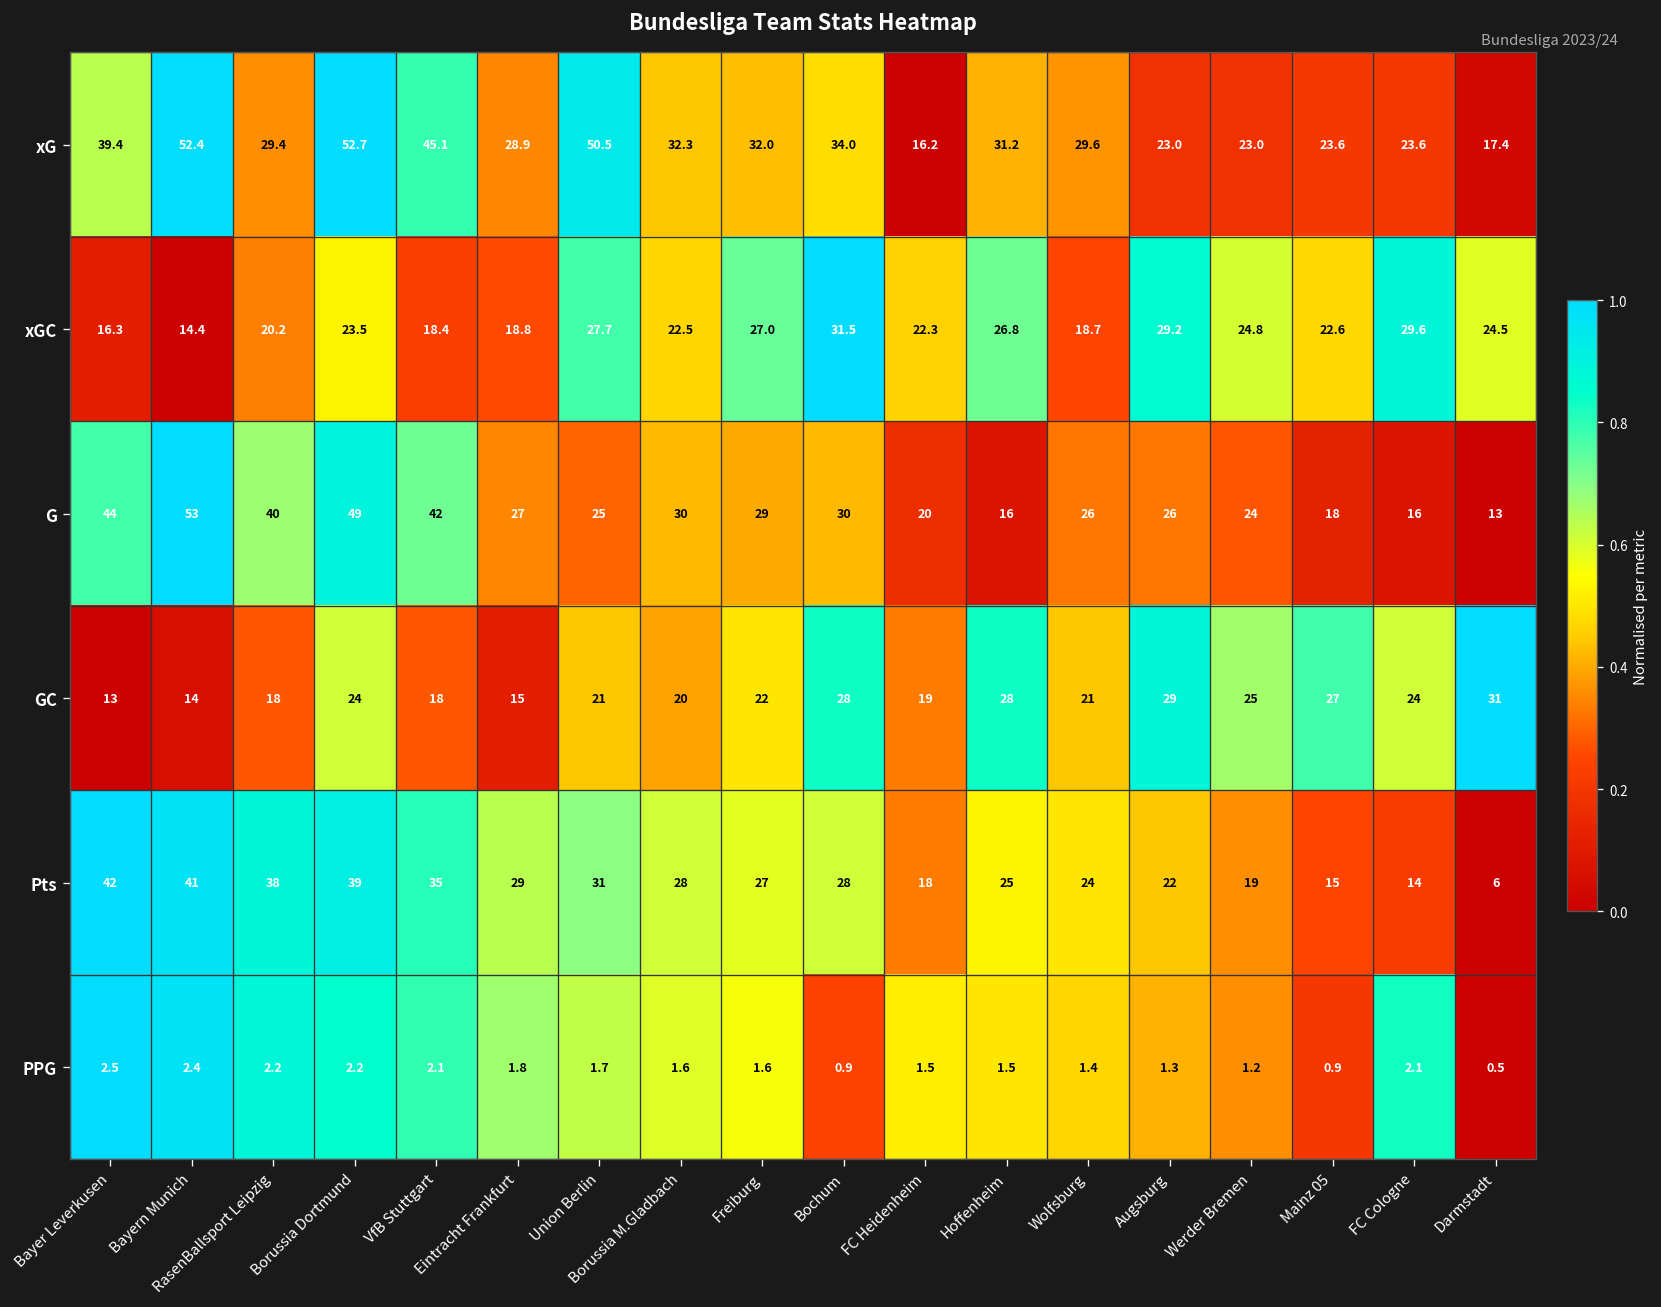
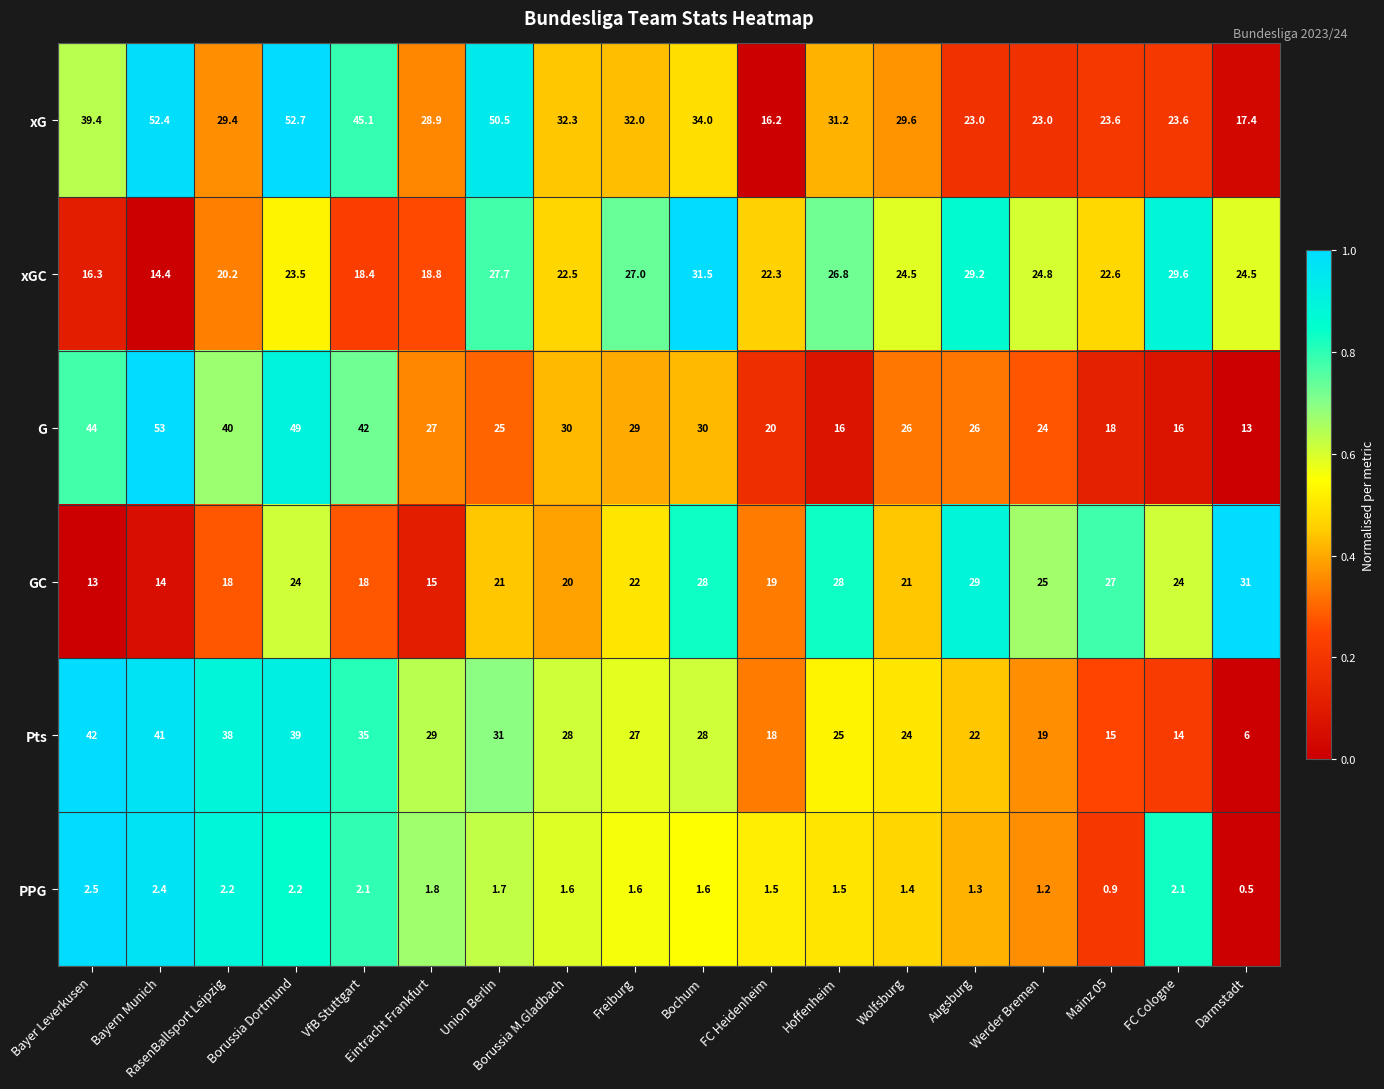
  {
    "xG": {
      "Bayer Leverkusen": 39.4,
      "Bayern Munich": 52.4,
      "RasenBallsport Leipzig": 29.4,
      "Borussia Dortmund": 52.7,
      "VfB Stuttgart": 45.1,
      "Eintracht Frankfurt": 28.9,
      "Union Berlin": 50.5,
      "Borussia M.Gladbach": 32.3,
      "Freiburg": 32.0,
      "Bochum": 34.0,
      "FC Heidenheim": 16.2,
      "Hoffenheim": 31.2,
      "Wolfsburg": 29.6,
      "Augsburg": 23.0,
      "Werder Bremen": 23.0,
      "Mainz 05": 23.6,
      "FC Cologne": 23.6,
      "Darmstadt": 17.4
    },
    "xGC": {
      "Bayer Leverkusen": 16.3,
      "Bayern Munich": 14.4,
      "RasenBallsport Leipzig": 20.2,
      "Borussia Dortmund": 23.5,
      "VfB Stuttgart": 18.4,
      "Eintracht Frankfurt": 18.8,
      "Union Berlin": 27.7,
      "Borussia M.Gladbach": 22.5,
      "Freiburg": 27.0,
      "Bochum": 31.5,
      "FC Heidenheim": 22.3,
      "Hoffenheim": 26.8,
-     "Wolfsburg": 18.7,
+     "Wolfsburg": 24.5,
      "Augsburg": 29.2,
      "Werder Bremen": 24.8,
      "Mainz 05": 22.6,
      "FC Cologne": 29.6,
      "Darmstadt": 24.5
    },
    "G": {
      "Bayer Leverkusen": 44,
      "Bayern Munich": 53,
      "RasenBallsport Leipzig": 40,
      "Borussia Dortmund": 49,
      "VfB Stuttgart": 42,
      "Eintracht Frankfurt": 27,
      "Union Berlin": 25,
      "Borussia M.Gladbach": 30,
      "Freiburg": 29,
      "Bochum": 30,
      "FC Heidenheim": 20,
      "Hoffenheim": 16,
      "Wolfsburg": 26,
      "Augsburg": 26,
      "Werder Bremen": 24,
      "Mainz 05": 18,
      "FC Cologne": 16,
      "Darmstadt": 13
    },
    "GC": {
      "Bayer Leverkusen": 13,
      "Bayern Munich": 14,
      "RasenBallsport Leipzig": 18,
      "Borussia Dortmund": 24,
      "VfB Stuttgart": 18,
      "Eintracht Frankfurt": 15,
      "Union Berlin": 21,
      "Borussia M.Gladbach": 20,
      "Freiburg": 22,
      "Bochum": 28,
      "FC Heidenheim": 19,
      "Hoffenheim": 28,
      "Wolfsburg": 21,
      "Augsburg": 29,
      "Werder Bremen": 25,
      "Mainz 05": 27,
      "FC Cologne": 24,
      "Darmstadt": 31
    },
    "Pts": {
      "Bayer Leverkusen": 42,
      "Bayern Munich": 41,
      "RasenBallsport Leipzig": 38,
      "Borussia Dortmund": 39,
      "VfB Stuttgart": 35,
      "Eintracht Frankfurt": 29,
      "Union Berlin": 31,
      "Borussia M.Gladbach": 28,
      "Freiburg": 27,
      "Bochum": 28,
      "FC Heidenheim": 18,
      "Hoffenheim": 25,
      "Wolfsburg": 24,
      "Augsburg": 22,
      "Werder Bremen": 19,
      "Mainz 05": 15,
      "FC Cologne": 14,
      "Darmstadt": 6
    },
    "PPG": {
      "Bayer Leverkusen": 2.5,
      "Bayern Munich": 2.4,
      "RasenBallsport Leipzig": 2.2,
      "Borussia Dortmund": 2.2,
      "VfB Stuttgart": 2.1,
      "Eintracht Frankfurt": 1.8,
      "Union Berlin": 1.7,
      "Borussia M.Gladbach": 1.6,
      "Freiburg": 1.6,
-     "Bochum": 0.9,
+     "Bochum": 1.6,
      "FC Heidenheim": 1.5,
      "Hoffenheim": 1.5,
      "Wolfsburg": 1.4,
      "Augsburg": 1.3,
      "Werder Bremen": 1.2,
      "Mainz 05": 0.9,
      "FC Cologne": 2.1,
      "Darmstadt": 0.5
    }
  }
